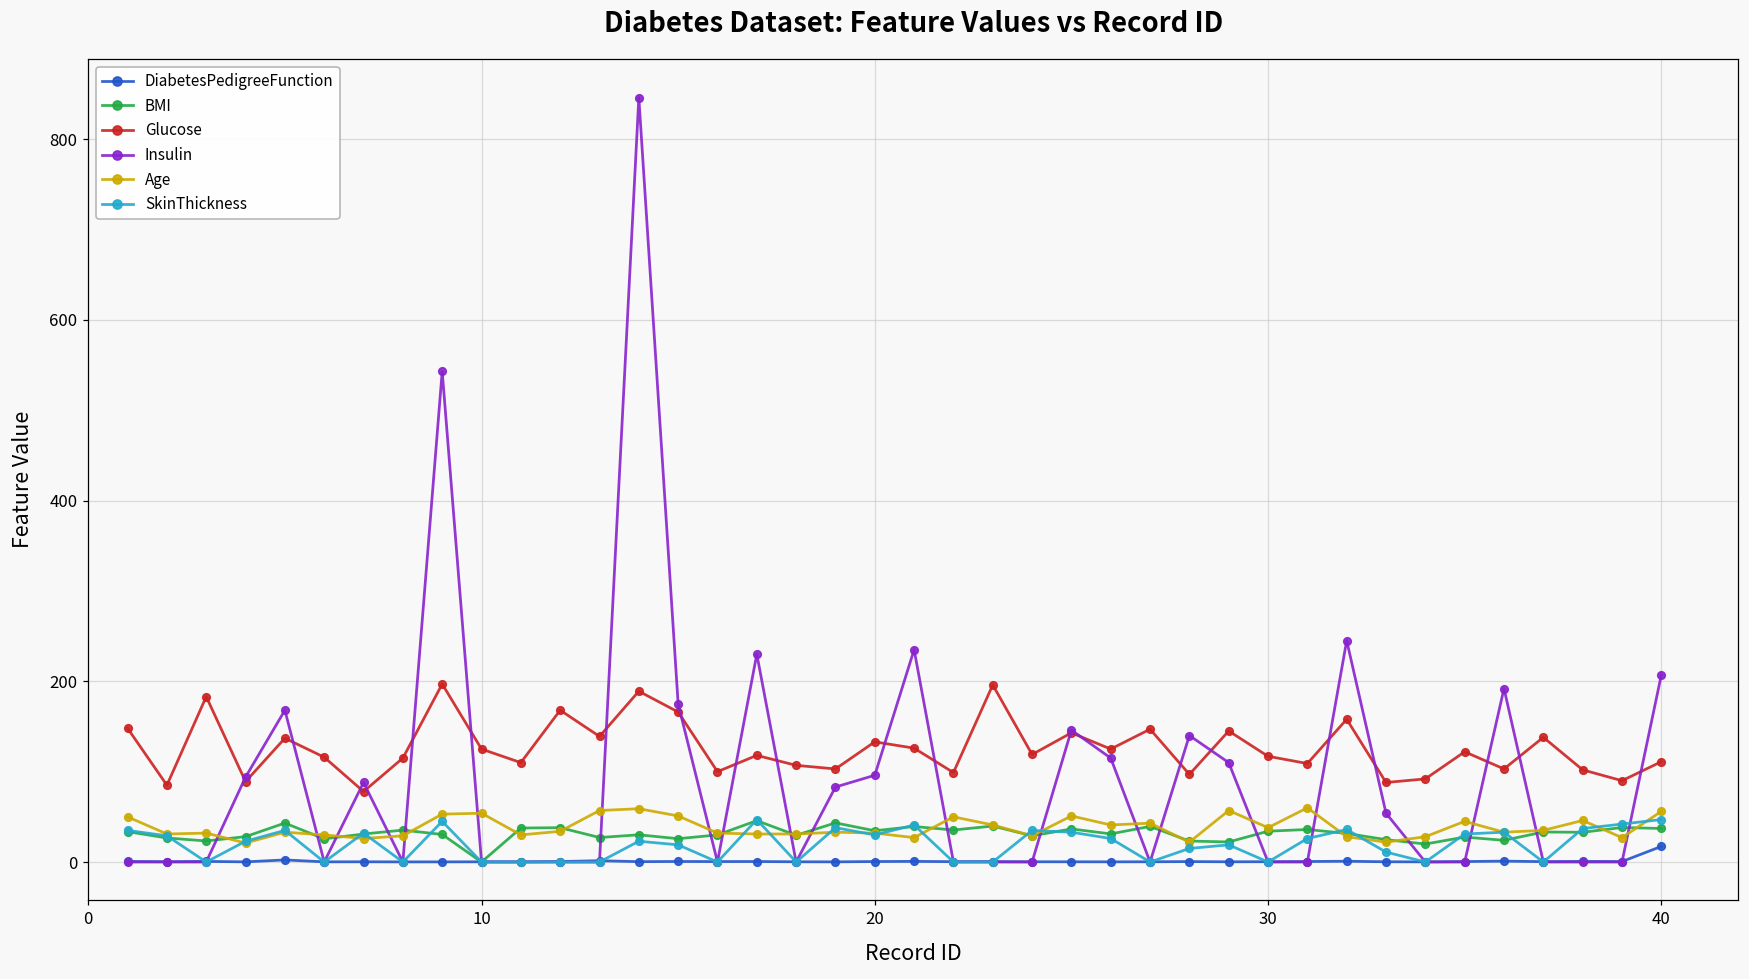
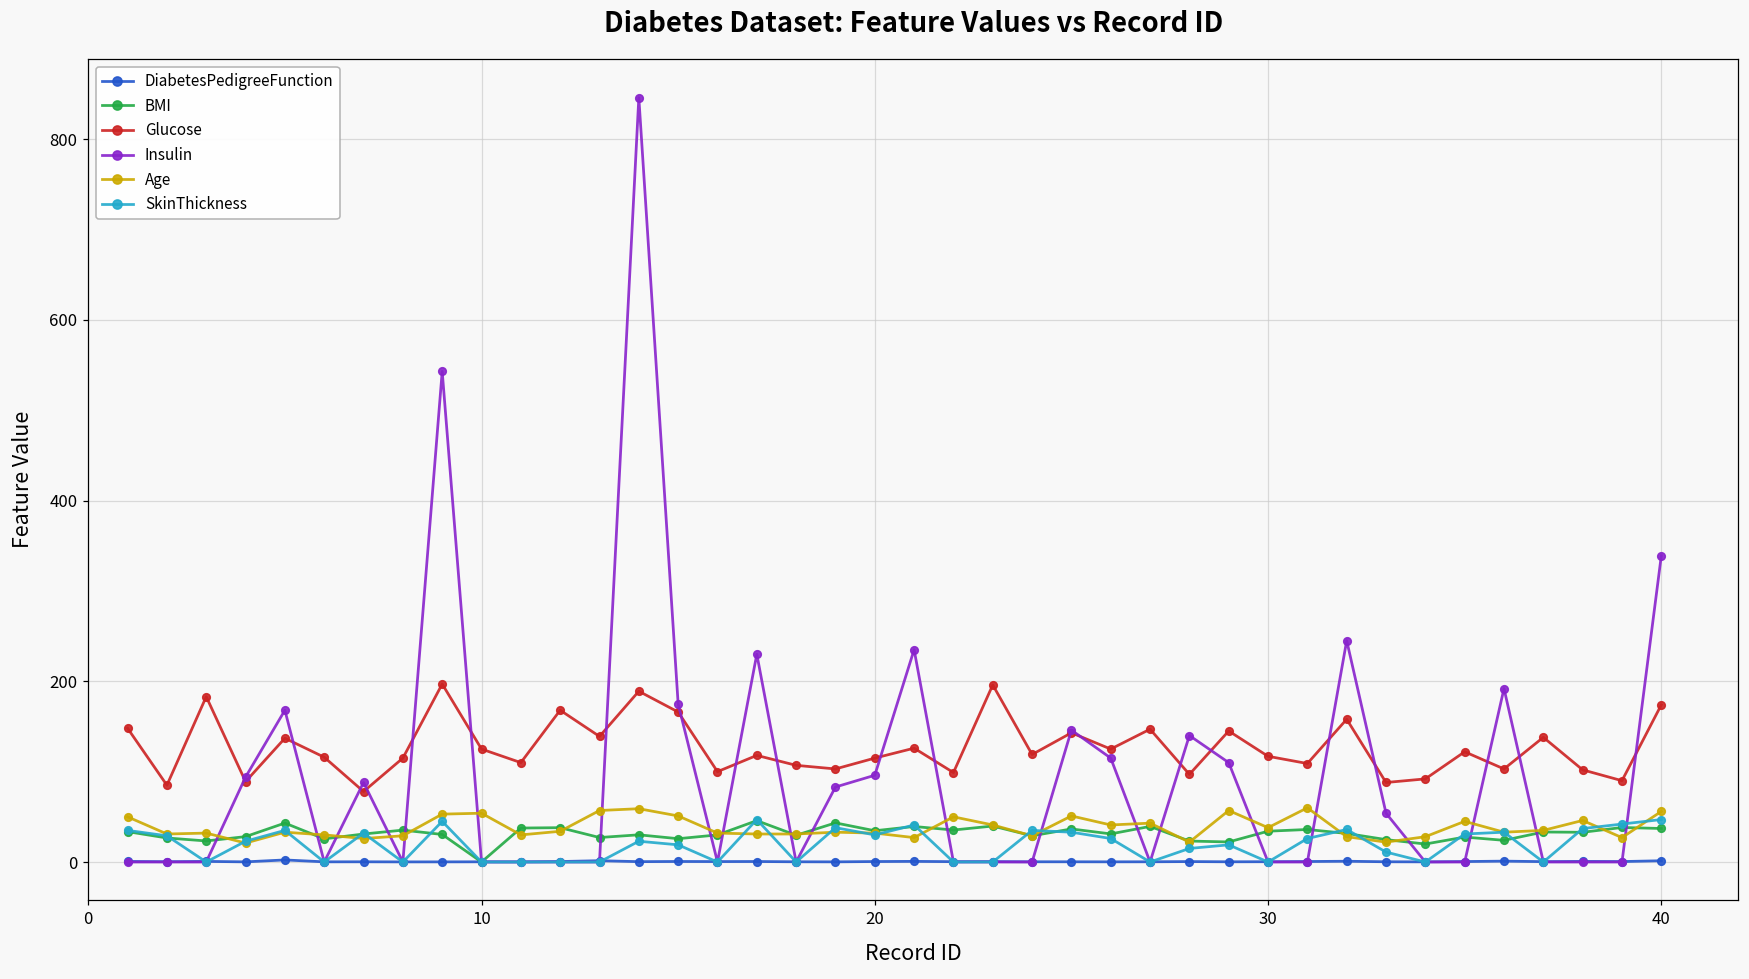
  {
    "DiabetesPedigreeFunction": {
      "20": 0,
-     "40": 20
+     "40": 0
    },
    "BMI": {
      "30": 30,
      "40": 40
    },
    "Glucose": {
      "10": 130,
-     "20": 130,
+     "20": 120,
      "30": 120,
-     "40": 110
+     "40": 170
    },
    "Insulin": {
      "20": 100,
-     "40": 210
+     "40": 340
    },
    "Age": {
      "10": 50,
      "30": 40,
      "40": 60
    },
    "SkinThickness": {
      "40": 50
    }
  }
